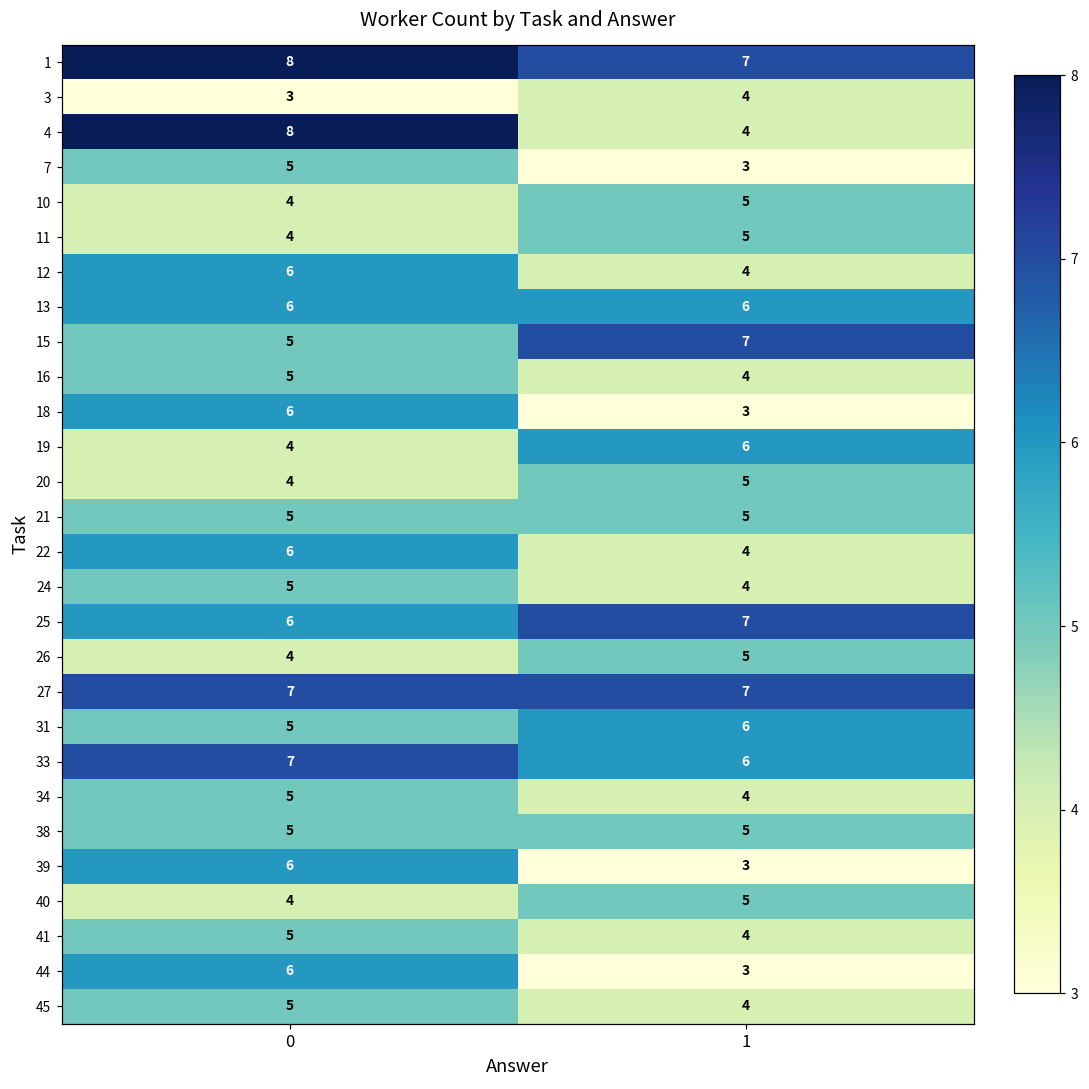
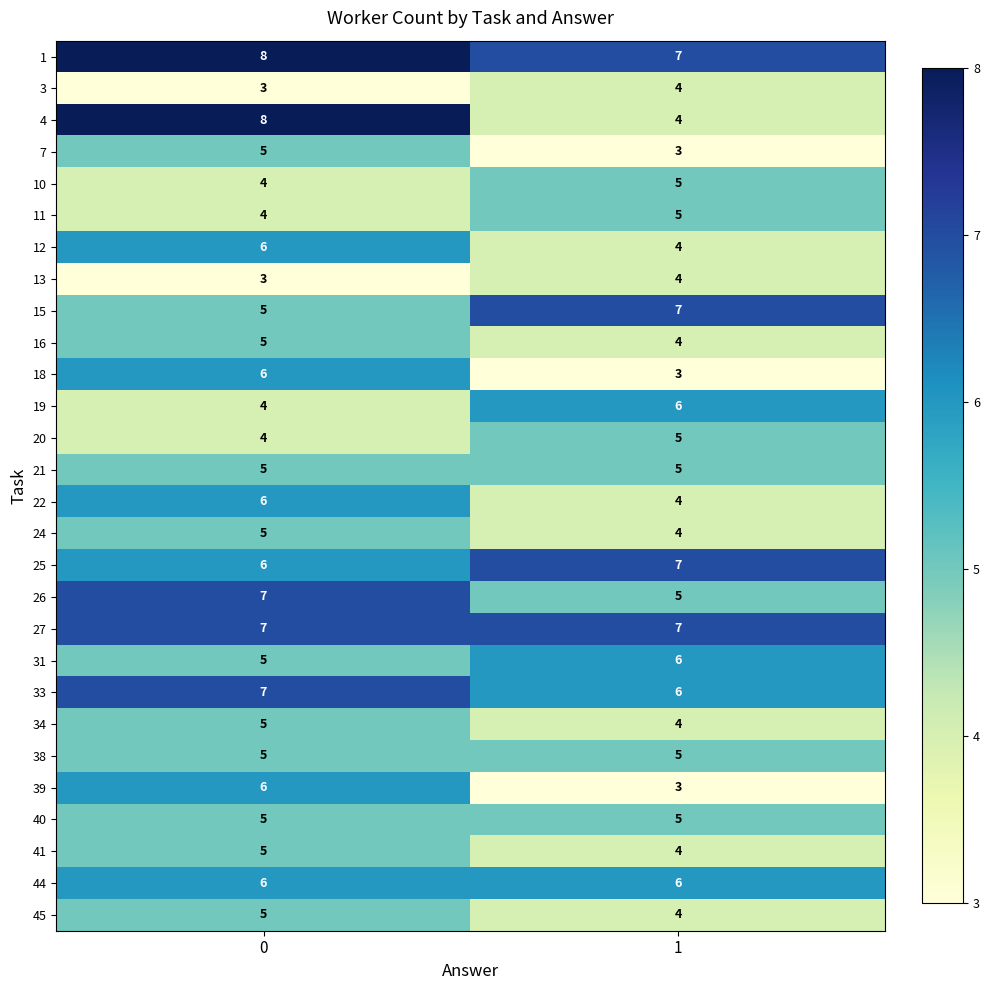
  {
    "1": {
      "0": 8,
      "1": 7
    },
    "3": {
      "0": 3,
      "1": 4
    },
    "4": {
      "0": 8,
      "1": 4
    },
    "7": {
      "0": 5,
      "1": 3
    },
    "10": {
      "0": 4,
      "1": 5
    },
    "11": {
      "0": 4,
      "1": 5
    },
    "12": {
      "0": 6,
      "1": 4
    },
    "13": {
-     "0": 6,
-     "1": 6
+     "0": 3,
+     "1": 4
    },
    "15": {
      "0": 5,
      "1": 7
    },
    "16": {
      "0": 5,
      "1": 4
    },
    "18": {
      "0": 6,
      "1": 3
    },
    "19": {
      "0": 4,
      "1": 6
    },
    "20": {
      "0": 4,
      "1": 5
    },
    "21": {
      "0": 5,
      "1": 5
    },
    "22": {
      "0": 6,
      "1": 4
    },
    "24": {
      "0": 5,
      "1": 4
    },
    "25": {
      "0": 6,
      "1": 7
    },
    "26": {
-     "0": 4,
+     "0": 7,
      "1": 5
    },
    "27": {
      "0": 7,
      "1": 7
    },
    "31": {
      "0": 5,
      "1": 6
    },
    "33": {
      "0": 7,
      "1": 6
    },
    "34": {
      "0": 5,
      "1": 4
    },
    "38": {
      "0": 5,
      "1": 5
    },
    "39": {
      "0": 6,
      "1": 3
    },
    "40": {
-     "0": 4,
+     "0": 5,
      "1": 5
    },
    "41": {
      "0": 5,
      "1": 4
    },
    "44": {
      "0": 6,
-     "1": 3
+     "1": 6
    },
    "45": {
      "0": 5,
      "1": 4
    }
  }
